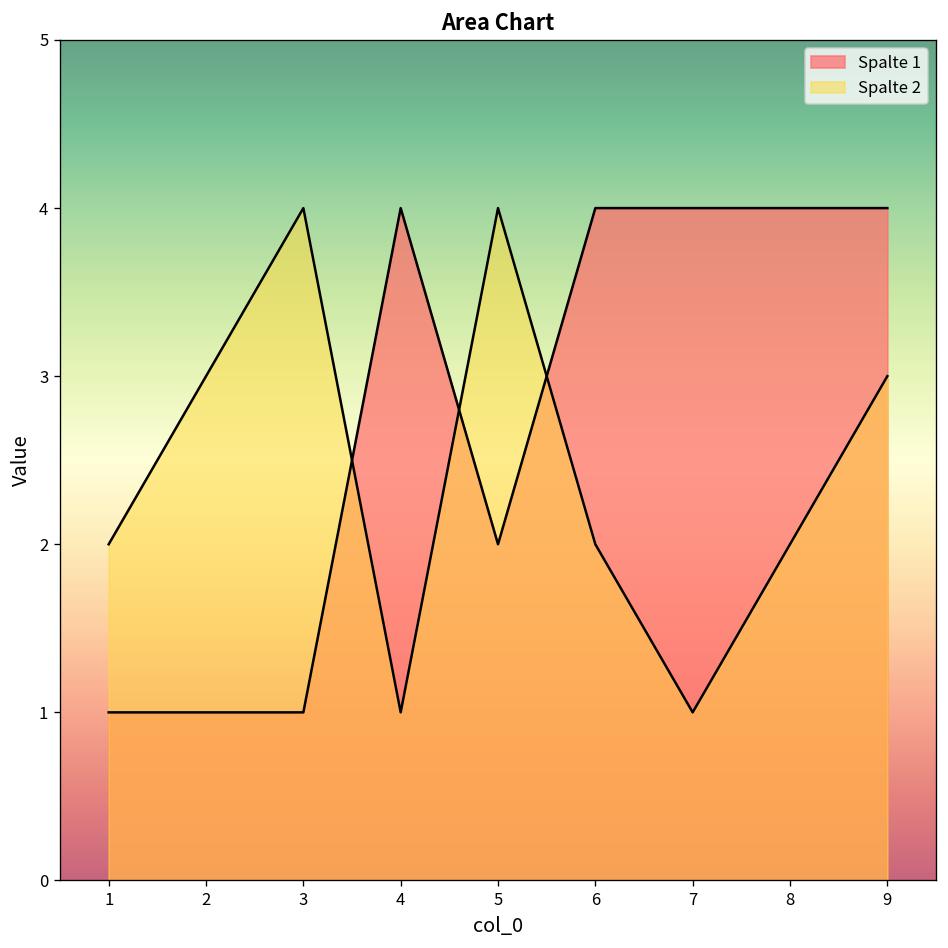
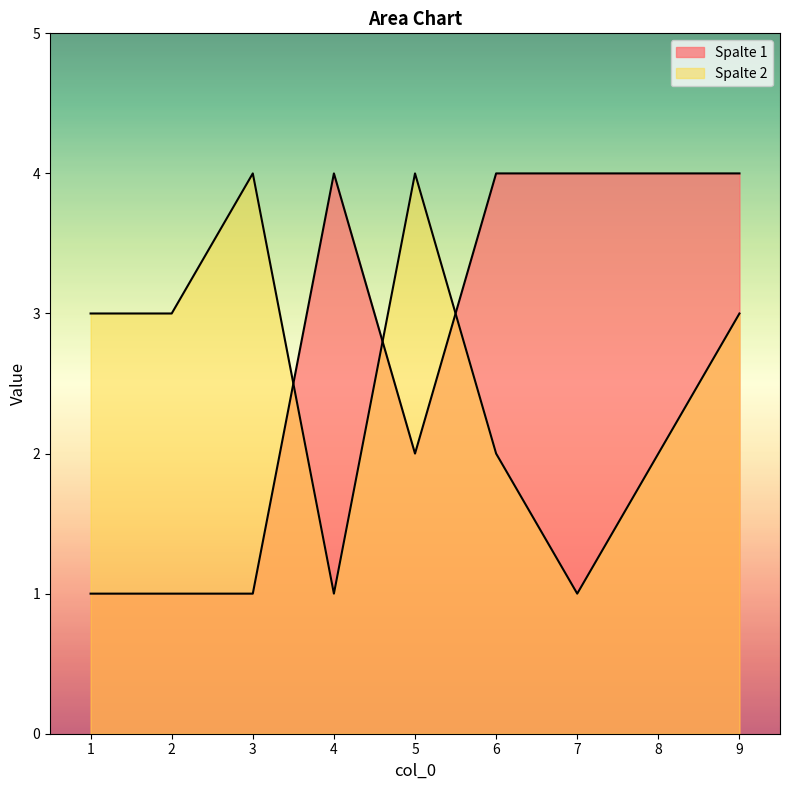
  {
    "Spalte 1": {
      "1": 1,
      "2": 1,
      "3": 1,
      "4": 4,
      "5": 2,
      "6": 4,
      "7": 4,
      "8": 4,
      "9": 4
    },
    "Spalte 2": {
-     "1": 2,
+     "1": 3,
      "2": 3,
      "3": 4,
      "4": 1,
      "5": 4,
      "6": 2,
      "7": 1,
      "8": 2,
      "9": 3
    }
  }
